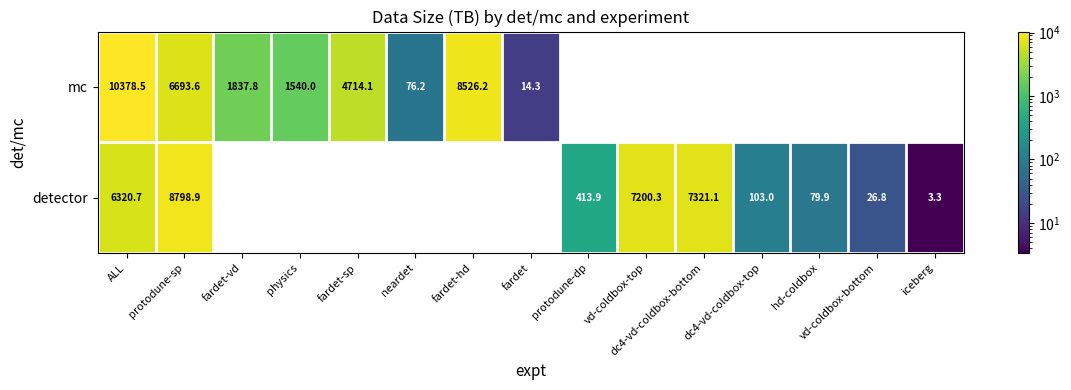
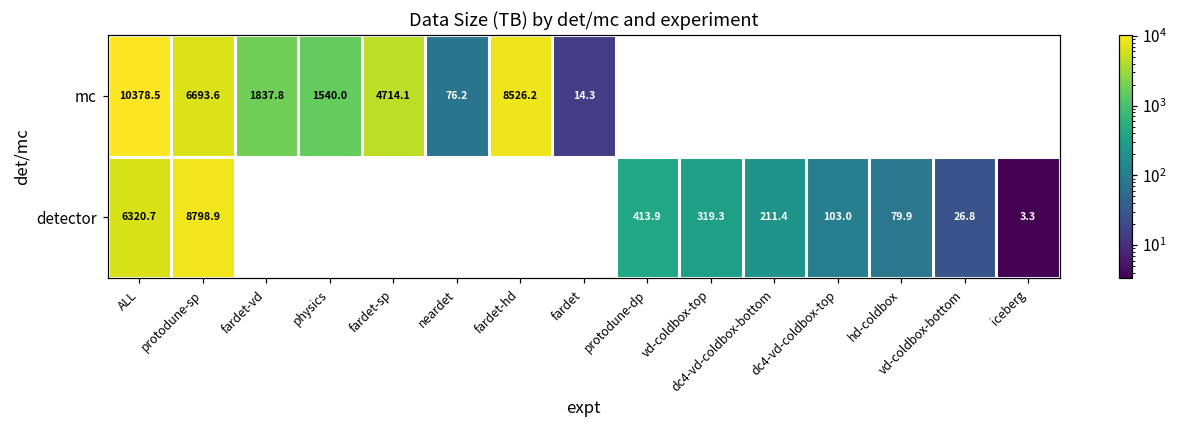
  {
    "mc": {
      "ALL": 10378.5,
      "protodune-sp": 6693.6,
      "fardet-vd": 1837.8,
      "physics": 1540.0,
      "fardet-sp": 4714.1,
      "neardet": 76.2,
      "fardet-hd": 8526.2,
      "fardet": 14.3
    },
    "detector": {
      "ALL": 6320.7,
      "protodune-sp": 8798.9,
      "protodune-dp": 413.9,
-     "vd-coldbox-top": 7200.3,
-     "dc4-vd-coldbox-bottom": 7321.1,
+     "vd-coldbox-top": 319.3,
+     "dc4-vd-coldbox-bottom": 211.4,
      "dc4-vd-coldbox-top": 103.0,
      "hd-coldbox": 79.9,
      "vd-coldbox-bottom": 26.8,
      "iceberg": 3.3
    }
  }
